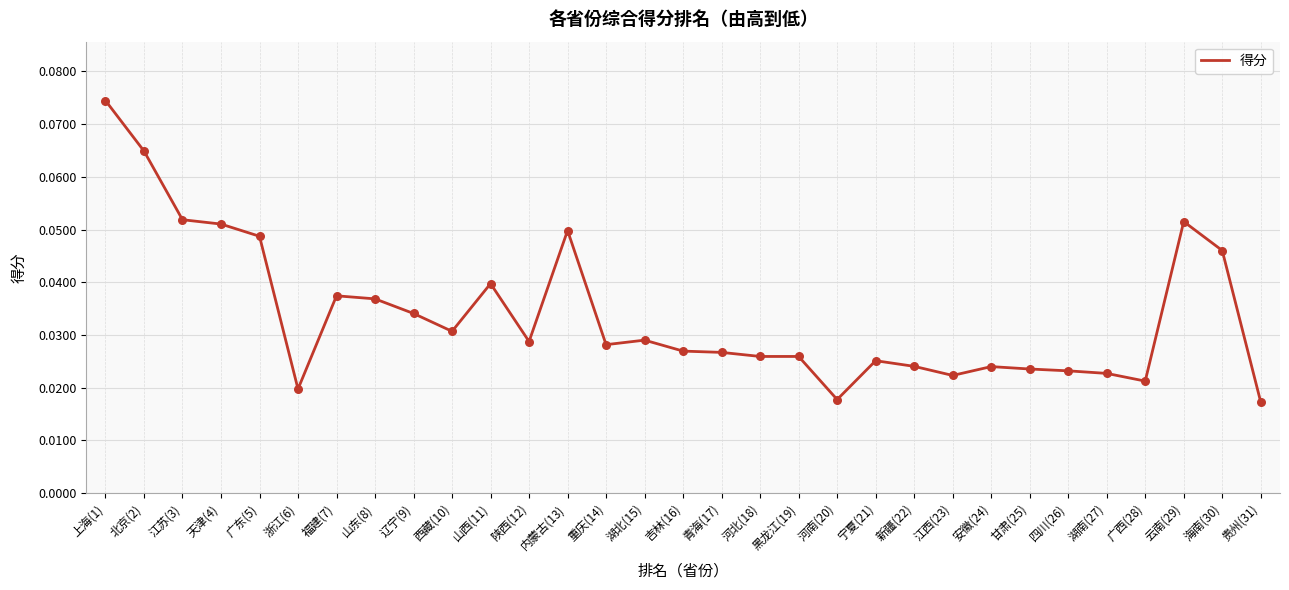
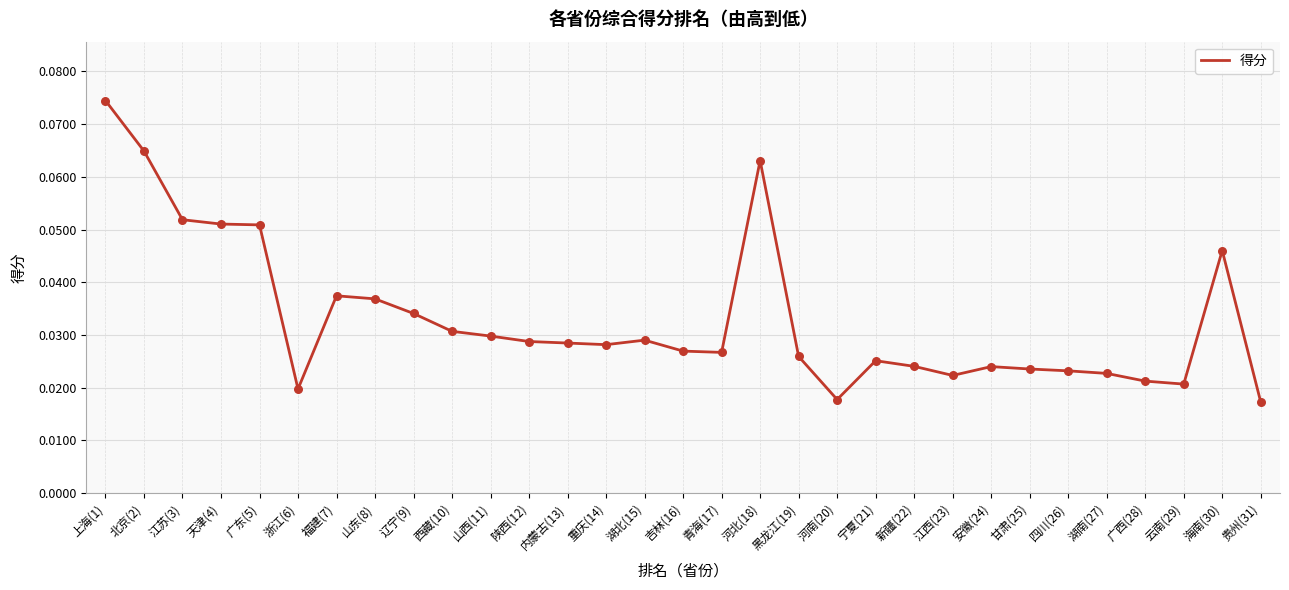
  {
    "上海(1)": 0.074,
    "北京(2)": 0.065,
    "江苏(3)": 0.052,
    "天津(4)": 0.051,
-   "广东(5)": 0.049,
+   "广东(5)": 0.051,
    "浙江(6)": 0.020,
    "福建(7)": 0.037,
    "山东(8)": 0.037,
    "辽宁(9)": 0.034,
    "西藏(10)": 0.031,
-   "山西(11)": 0.040,
+   "山西(11)": 0.030,
    "陕西(12)": 0.029,
-   "内蒙古(13)": 0.050,
+   "内蒙古(13)": 0.028,
    "重庆(14)": 0.028,
    "湖北(15)": 0.029,
    "吉林(16)": 0.027,
    "青海(17)": 0.027,
-   "河北(18)": 0.026,
+   "河北(18)": 0.063,
    "黑龙江(19)": 0.026,
    "河南(20)": 0.018,
    "宁夏(21)": 0.025,
    "新疆(22)": 0.024,
    "江西(23)": 0.022,
    "安徽(24)": 0.024,
    "甘肃(25)": 0.024,
    "四川(26)": 0.023,
    "湖南(27)": 0.023,
    "广西(28)": 0.021,
-   "云南(29)": 0.052,
+   "云南(29)": 0.021,
    "海南(30)": 0.046,
    "贵州(31)": 0.017
  }
